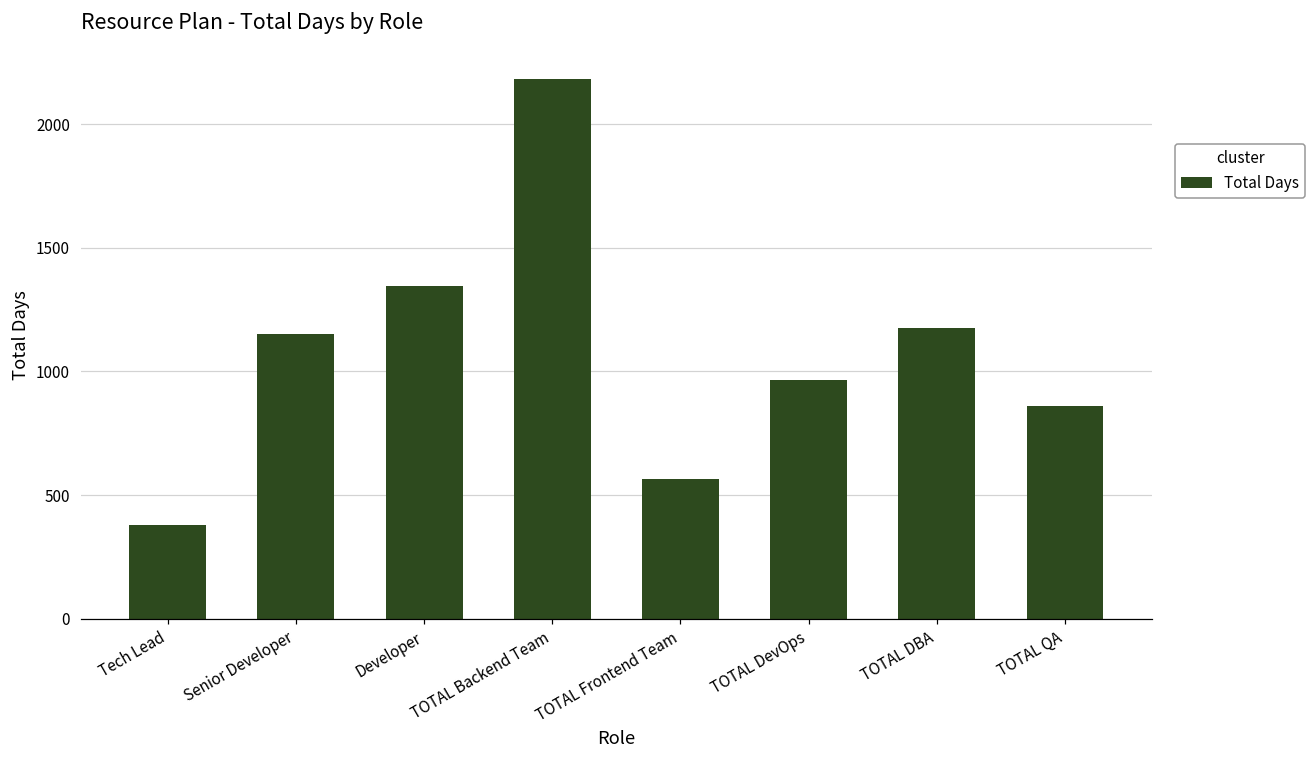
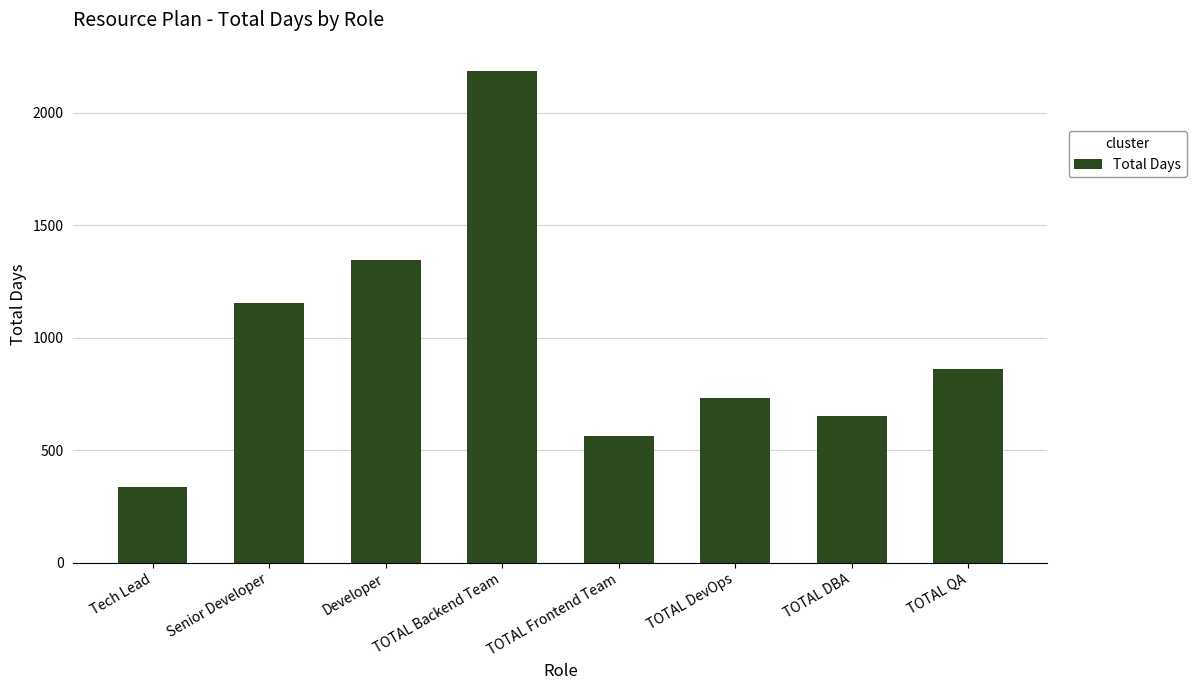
  {
-   "Tech Lead": 380,
+   "Tech Lead": 340,
    "Senior Developer": 1150,
    "Developer": 1340,
    "TOTAL Backend Team": 2180,
    "TOTAL Frontend Team": 570,
-   "TOTAL DevOps": 970,
-   "TOTAL DBA": 1170,
+   "TOTAL DevOps": 730,
+   "TOTAL DBA": 650,
    "TOTAL QA": 860
  }
